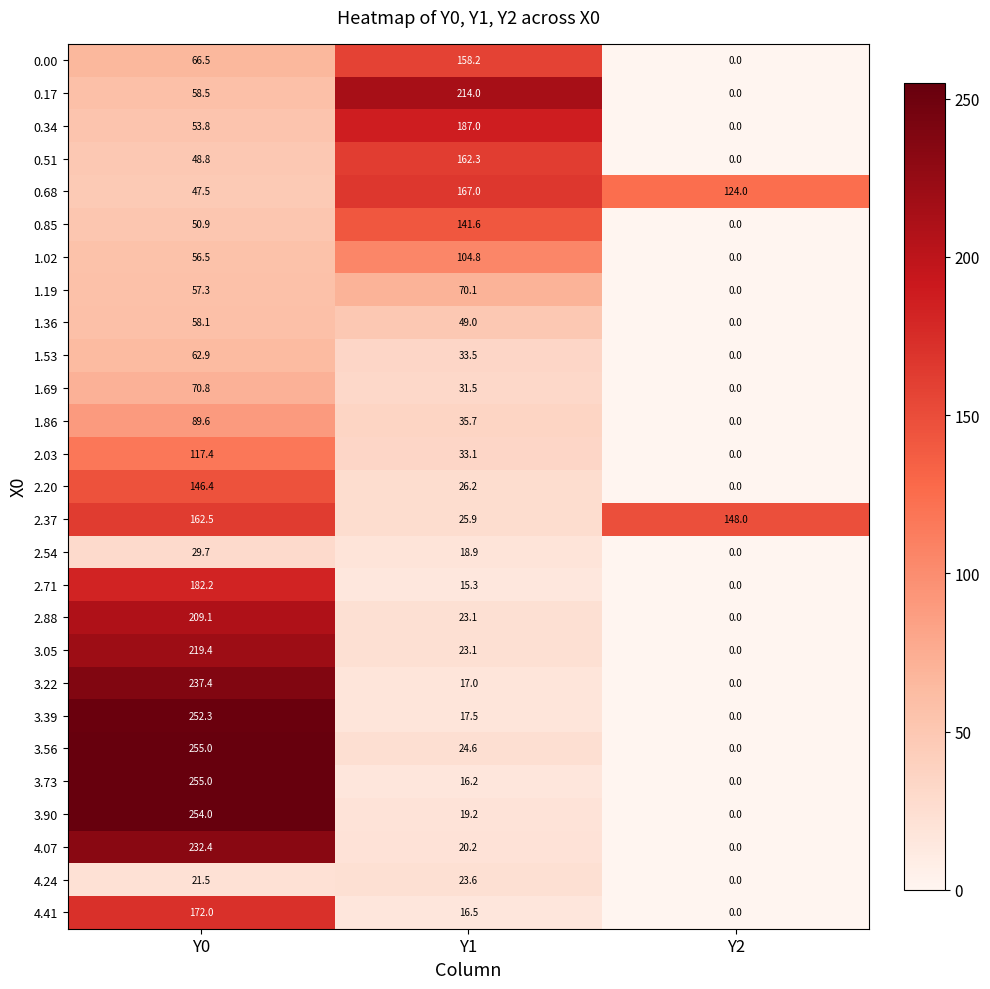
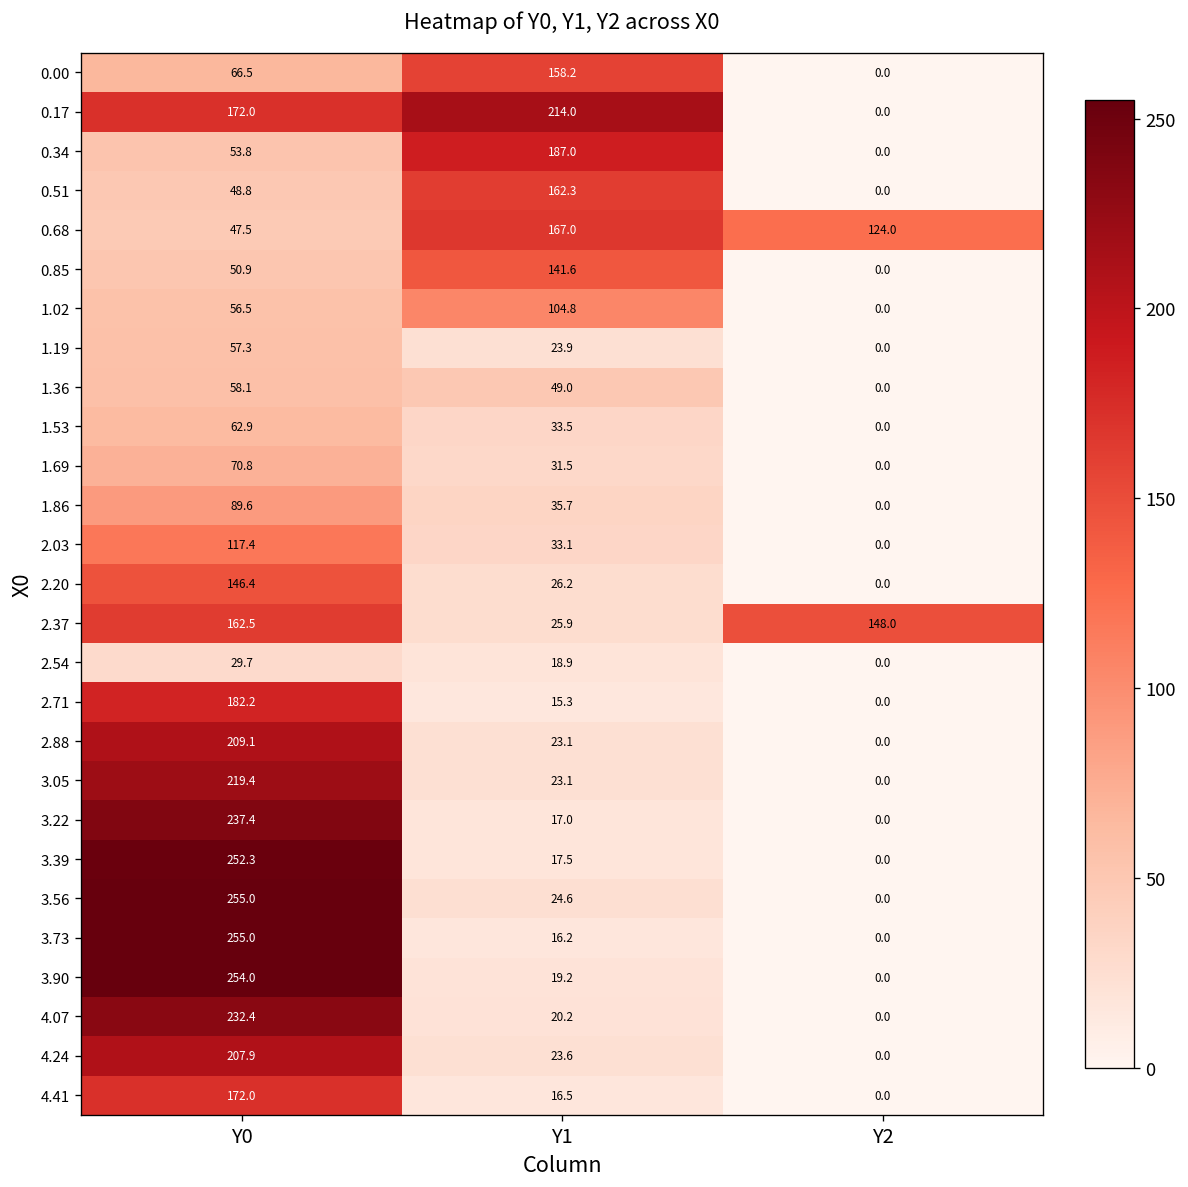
  {
    "0.00": {
      "Y0": 66.5,
      "Y1": 158.2,
      "Y2": 0.0
    },
    "0.17": {
-     "Y0": 58.5,
+     "Y0": 172.0,
      "Y1": 214.0,
      "Y2": 0.0
    },
    "0.34": {
      "Y0": 53.8,
      "Y1": 187.0,
      "Y2": 0.0
    },
    "0.51": {
      "Y0": 48.8,
      "Y1": 162.3,
      "Y2": 0.0
    },
    "0.68": {
      "Y0": 47.5,
      "Y1": 167.0,
      "Y2": 124.0
    },
    "0.85": {
      "Y0": 50.9,
      "Y1": 141.6,
      "Y2": 0.0
    },
    "1.02": {
      "Y0": 56.5,
      "Y1": 104.8,
      "Y2": 0.0
    },
    "1.19": {
      "Y0": 57.3,
-     "Y1": 70.1,
+     "Y1": 23.9,
      "Y2": 0.0
    },
    "1.36": {
      "Y0": 58.1,
      "Y1": 49.0,
      "Y2": 0.0
    },
    "1.53": {
      "Y0": 62.9,
      "Y1": 33.5,
      "Y2": 0.0
    },
    "1.69": {
      "Y0": 70.8,
      "Y1": 31.5,
      "Y2": 0.0
    },
    "1.86": {
      "Y0": 89.6,
      "Y1": 35.7,
      "Y2": 0.0
    },
    "2.03": {
      "Y0": 117.4,
      "Y1": 33.1,
      "Y2": 0.0
    },
    "2.20": {
      "Y0": 146.4,
      "Y1": 26.2,
      "Y2": 0.0
    },
    "2.37": {
      "Y0": 162.5,
      "Y1": 25.9,
      "Y2": 148.0
    },
    "2.54": {
      "Y0": 29.7,
      "Y1": 18.9,
      "Y2": 0.0
    },
    "2.71": {
      "Y0": 182.2,
      "Y1": 15.3,
      "Y2": 0.0
    },
    "2.88": {
      "Y0": 209.1,
      "Y1": 23.1,
      "Y2": 0.0
    },
    "3.05": {
      "Y0": 219.4,
      "Y1": 23.1,
      "Y2": 0.0
    },
    "3.22": {
      "Y0": 237.4,
      "Y1": 17.0,
      "Y2": 0.0
    },
    "3.39": {
      "Y0": 252.3,
      "Y1": 17.5,
      "Y2": 0.0
    },
    "3.56": {
      "Y0": 255.0,
      "Y1": 24.6,
      "Y2": 0.0
    },
    "3.73": {
      "Y0": 255.0,
      "Y1": 16.2,
      "Y2": 0.0
    },
    "3.90": {
      "Y0": 254.0,
      "Y1": 19.2,
      "Y2": 0.0
    },
    "4.07": {
      "Y0": 232.4,
      "Y1": 20.2,
      "Y2": 0.0
    },
    "4.24": {
-     "Y0": 21.5,
+     "Y0": 207.9,
      "Y1": 23.6,
      "Y2": 0.0
    },
    "4.41": {
      "Y0": 172.0,
      "Y1": 16.5,
      "Y2": 0.0
    }
  }
